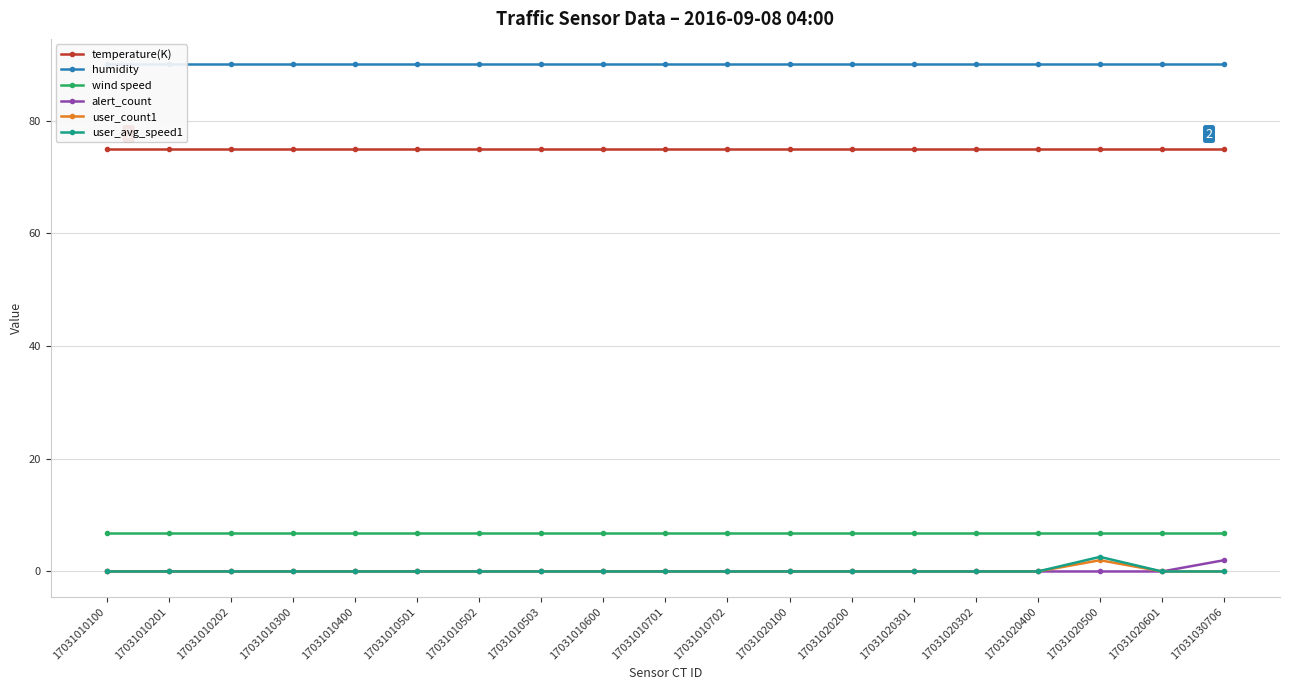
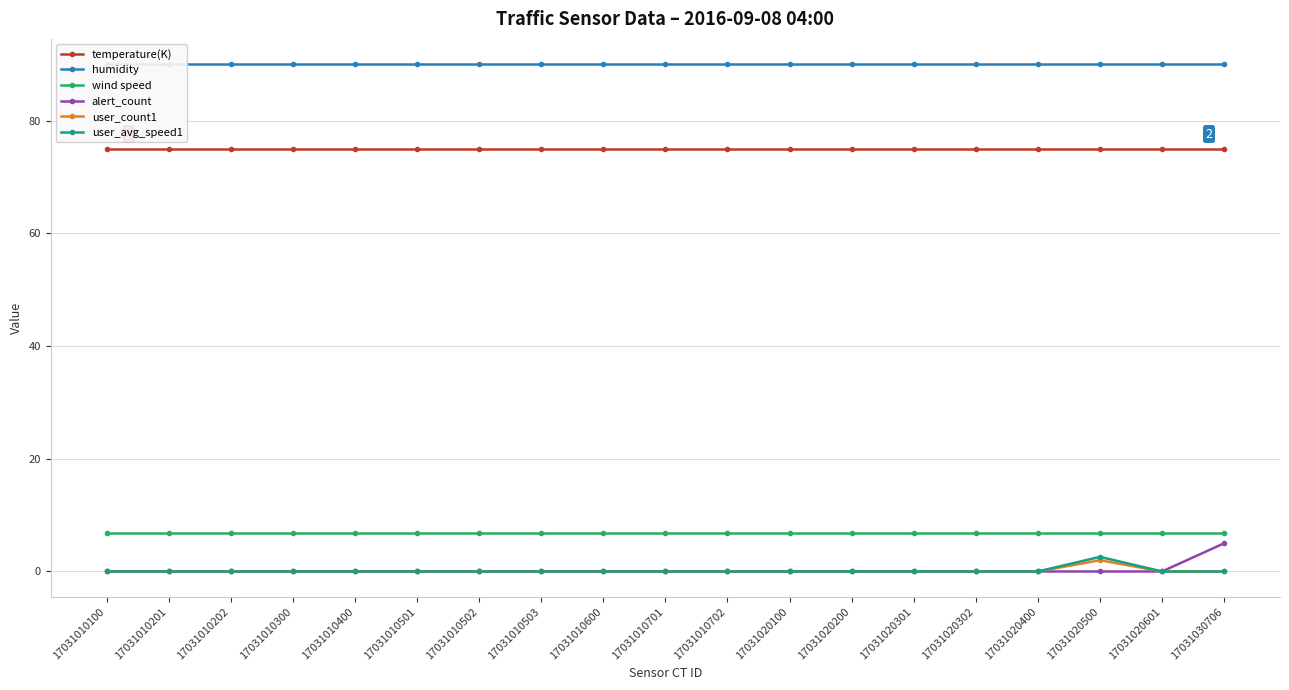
  {
    "temperature(K)": {
      "17031010100": 75,
      "17031010201": 75,
      "17031010202": 75,
      "17031010300": 75,
      "17031010400": 75,
      "17031010501": 75,
      "17031010502": 75,
      "17031010503": 75,
      "17031010600": 75,
      "17031010701": 75,
      "17031010702": 75,
      "17031020100": 75,
      "17031020200": 75,
      "17031020301": 75,
      "17031020302": 75,
      "17031020400": 75,
      "17031020500": 75,
      "17031020601": 75
    },
    "humidity": {
      "17031010202": 90,
      "17031010300": 90,
      "17031010400": 90,
      "17031010501": 90,
      "17031010502": 90,
      "17031010503": 90,
      "17031010600": 90,
      "17031010701": 90,
      "17031010702": 90,
      "17031020100": 90,
      "17031020200": 90,
      "17031020301": 90,
      "17031020302": 90,
      "17031020400": 90,
      "17031020500": 90,
      "17031020601": 90,
      "17031030706": 90
    },
    "alert_count": {
      "17031020500": 0,
-     "17031030706": 2
+     "17031030706": 5
    },
    "user_count1": {
      "17031020500": 2
    }
  }
